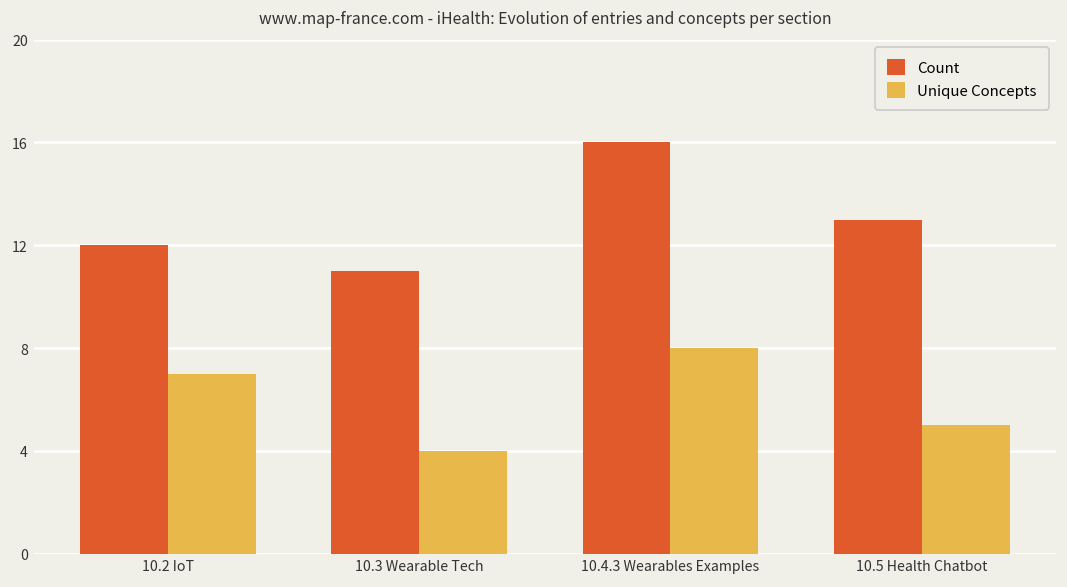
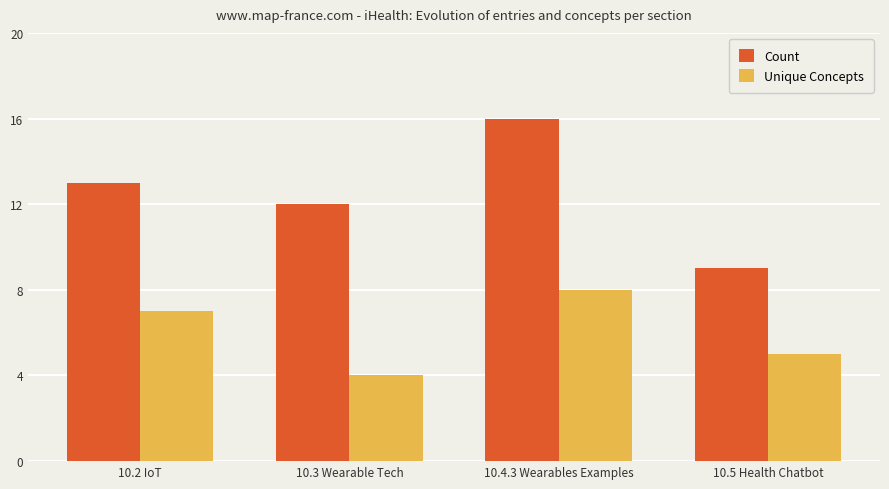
  {
    "Count": {
-     "10.2 IoT": 12,
-     "10.3 Wearable Tech": 11,
+     "10.2 IoT": 13,
+     "10.3 Wearable Tech": 12,
      "10.4.3 Wearables Examples": 16,
-     "10.5 Health Chatbot": 13
+     "10.5 Health Chatbot": 9
    },
    "Unique Concepts": {
      "10.2 IoT": 7,
      "10.3 Wearable Tech": 4,
      "10.4.3 Wearables Examples": 8,
      "10.5 Health Chatbot": 5
    }
  }
